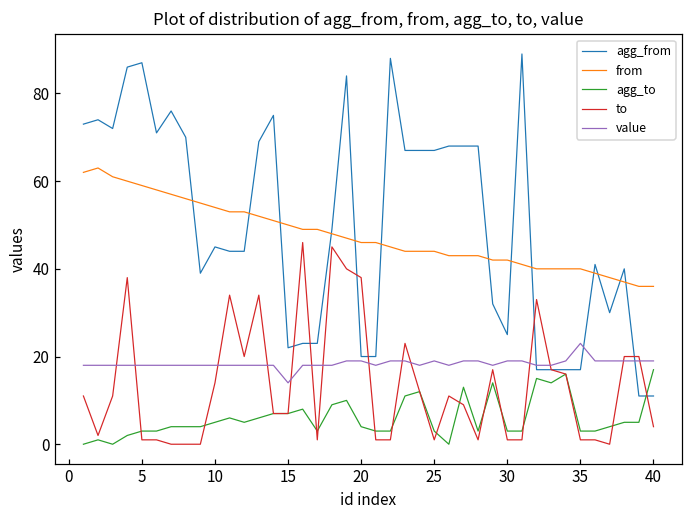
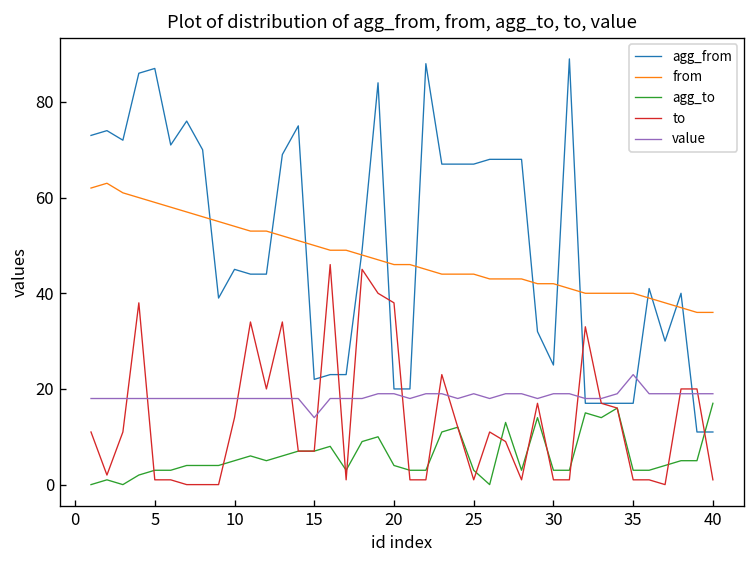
  {
    "agg_from": {
      "5": 87,
      "10": 45,
      "15": 22,
      "20": 20,
      "25": 67,
      "30": 25,
      "35": 17,
      "40": 11
    },
    "from": {
      "5": 59,
      "10": 54,
      "15": 50,
      "20": 46,
      "25": 44,
      "30": 42,
      "35": 40,
      "40": 36
    },
    "agg_to": {
      "5": 3,
      "10": 5,
      "20": 4,
      "25": 3,
      "30": 3,
      "35": 3,
      "40": 17
    },
    "to": {
      "5": 1,
      "10": 14,
      "20": 38,
      "25": 1,
      "30": 1,
      "35": 1,
-     "40": 4
+     "40": 1
    },
    "value": {
      "5": 18,
      "10": 18,
      "15": 14,
      "20": 19,
      "25": 19,
      "30": 19,
      "35": 23,
      "40": 19
    }
  }
